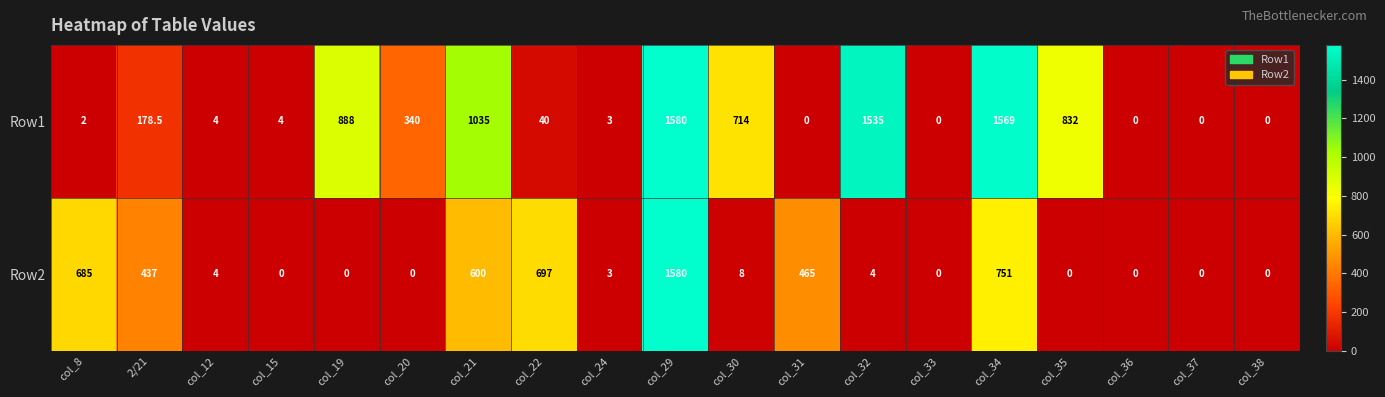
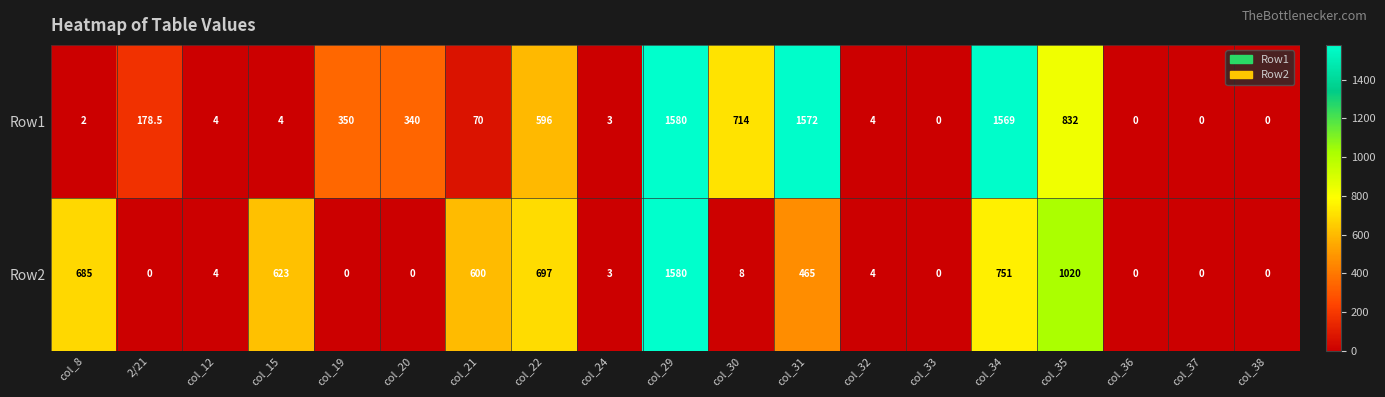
  {
    "Row1": {
      "col_8": 2,
      "2/21": 178.5,
      "col_12": 4,
      "col_15": 4,
-     "col_19": 888,
+     "col_19": 350,
      "col_20": 340,
-     "col_21": 1035,
-     "col_22": 40,
+     "col_21": 70,
+     "col_22": 596,
      "col_24": 3,
      "col_29": 1580,
      "col_30": 714,
-     "col_31": 0,
-     "col_32": 1535,
+     "col_31": 1572,
+     "col_32": 4,
      "col_33": 0,
      "col_34": 1569,
      "col_35": 832,
      "col_36": 0,
      "col_37": 0,
      "col_38": 0
    },
    "Row2": {
      "col_8": 685,
-     "2/21": 437,
+     "2/21": 0,
      "col_12": 4,
-     "col_15": 0,
+     "col_15": 623,
      "col_19": 0,
      "col_20": 0,
      "col_21": 600,
      "col_22": 697,
      "col_24": 3,
      "col_29": 1580,
      "col_30": 8,
      "col_31": 465,
      "col_32": 4,
      "col_33": 0,
      "col_34": 751,
-     "col_35": 0,
+     "col_35": 1020,
      "col_36": 0,
      "col_37": 0,
      "col_38": 0
    }
  }
